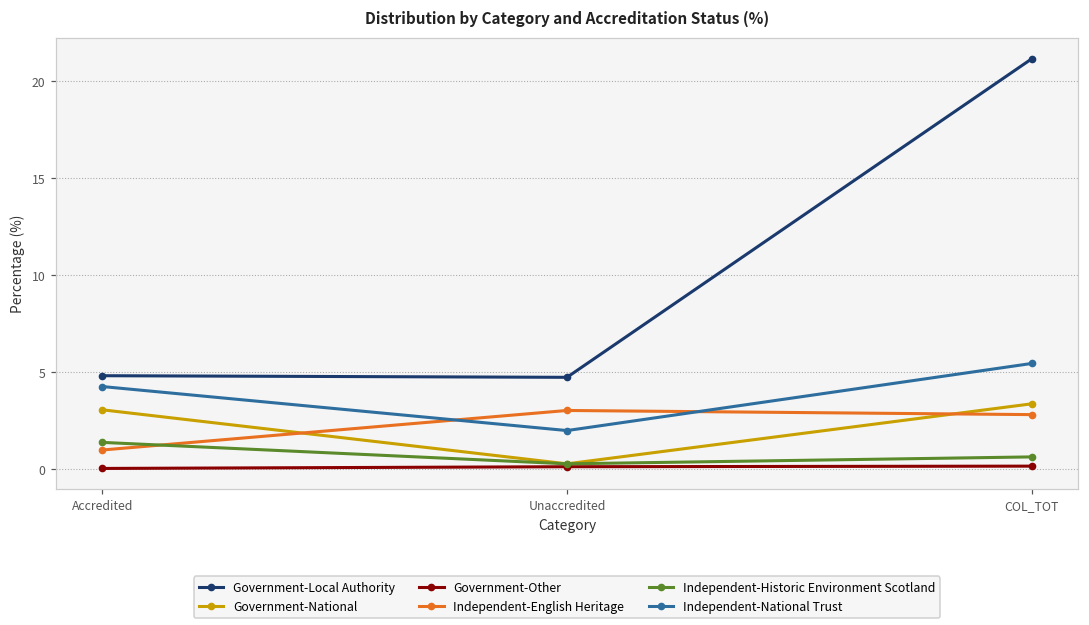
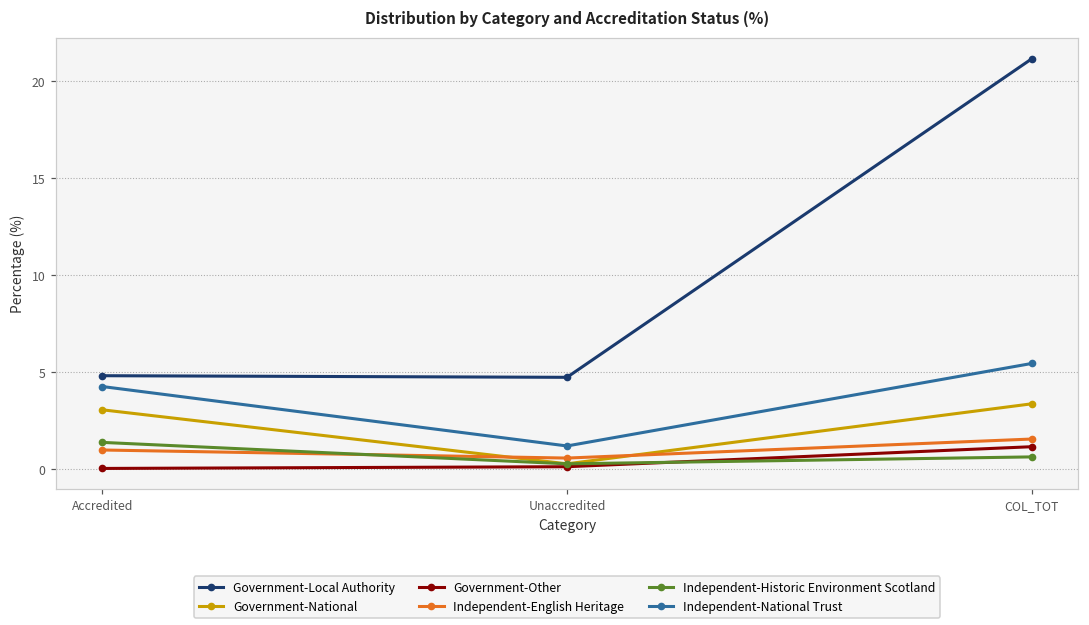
  {
    "Government-Local Authority": {
      "Accredited": 4.8,
      "Unaccredited": 4.7,
      "COL_TOT": 21.1
    },
    "Government-National": {
      "Accredited": 3.1,
      "COL_TOT": 3.4
    },
    "Government-Other": {
      "Accredited": 0.0,
      "Unaccredited": 0.1,
-     "COL_TOT": 0.1
+     "COL_TOT": 1.2
    },
    "Independent-English Heritage": {
      "Accredited": 1.0,
-     "Unaccredited": 3.0,
-     "COL_TOT": 2.8
+     "Unaccredited": 0.6,
+     "COL_TOT": 1.5
    },
    "Independent-Historic Environment Scotland": {
      "Accredited": 1.4,
      "COL_TOT": 0.6
    },
    "Independent-National Trust": {
      "Accredited": 4.3,
-     "Unaccredited": 2.0,
+     "Unaccredited": 1.2,
      "COL_TOT": 5.4
    }
  }
